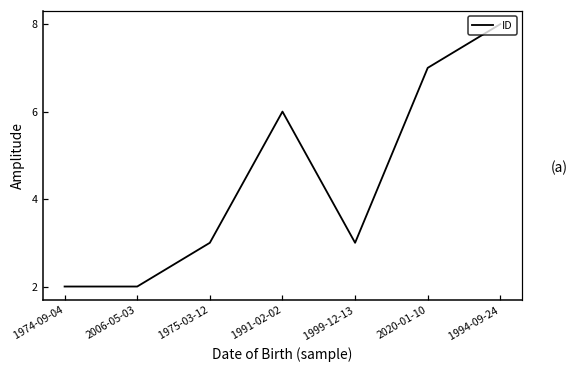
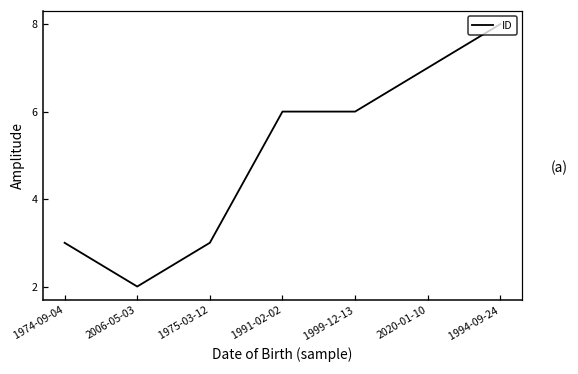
  {
-   "1974-09-04": 2,
+   "1974-09-04": 3,
    "2006-05-03": 2,
    "1975-03-12": 3,
    "1991-02-02": 6,
-   "1999-12-13": 3,
+   "1999-12-13": 6,
    "2020-01-10": 7
  }
